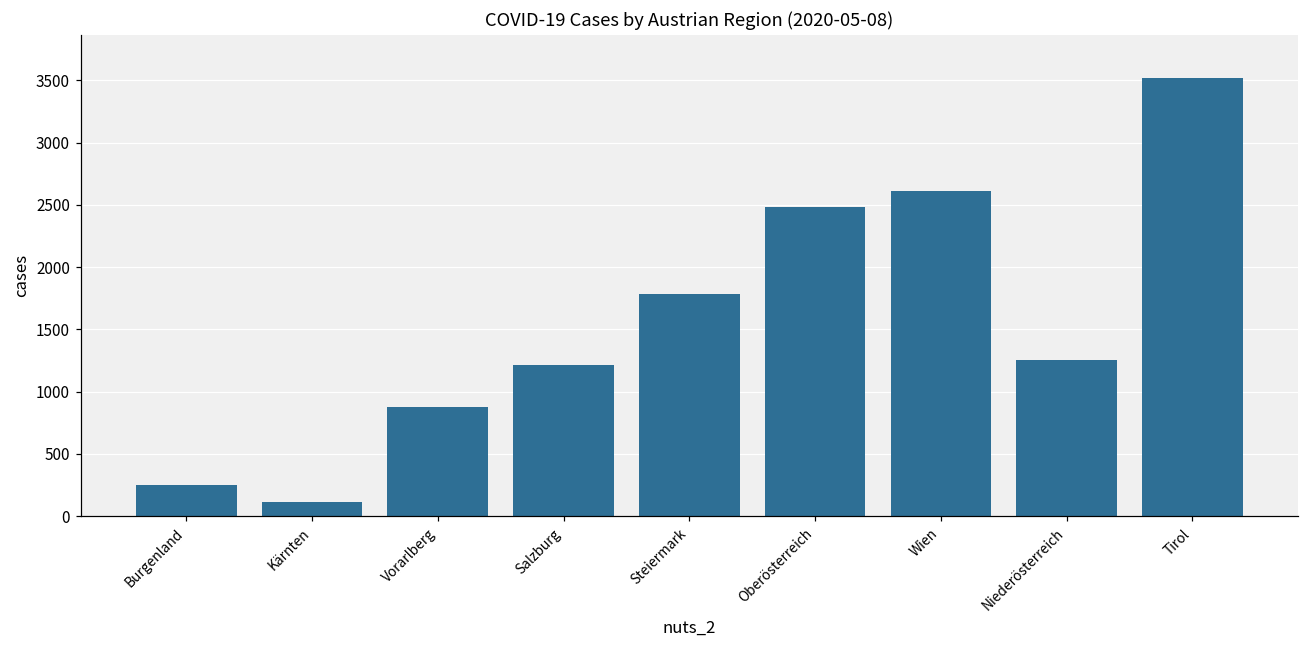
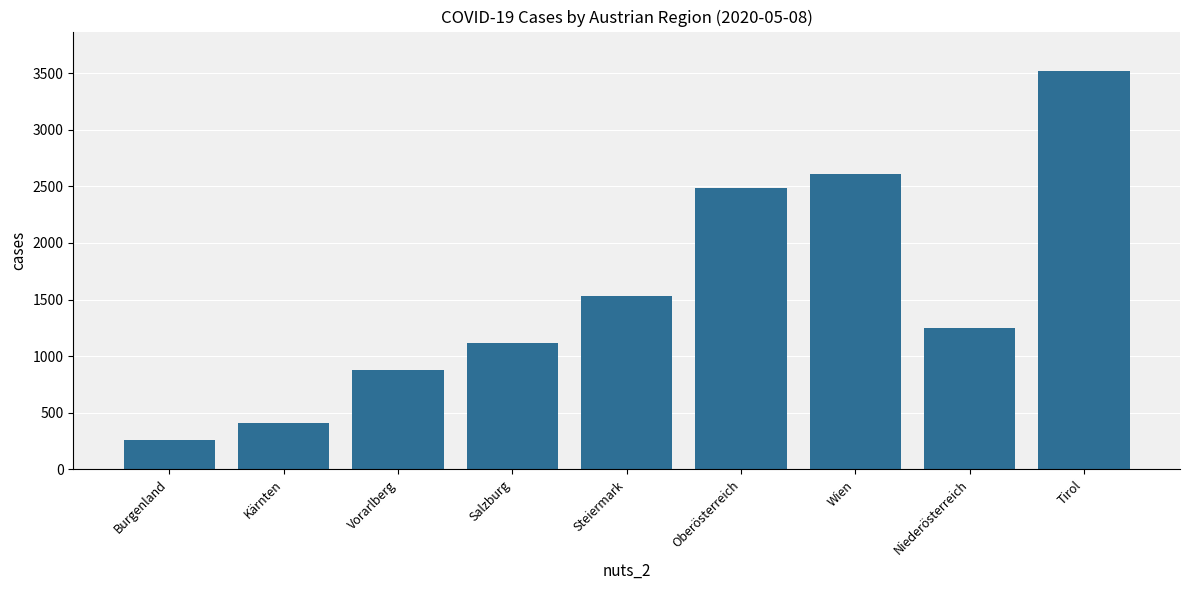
  {
    "Burgenland": 260,
-   "Kärnten": 110,
+   "Kärnten": 410,
    "Vorarlberg": 880,
-   "Salzburg": 1210,
-   "Steiermark": 1790,
+   "Salzburg": 1120,
+   "Steiermark": 1530,
    "Oberösterreich": 2480,
    "Wien": 2610,
    "Niederösterreich": 1250,
    "Tirol": 3520
  }
